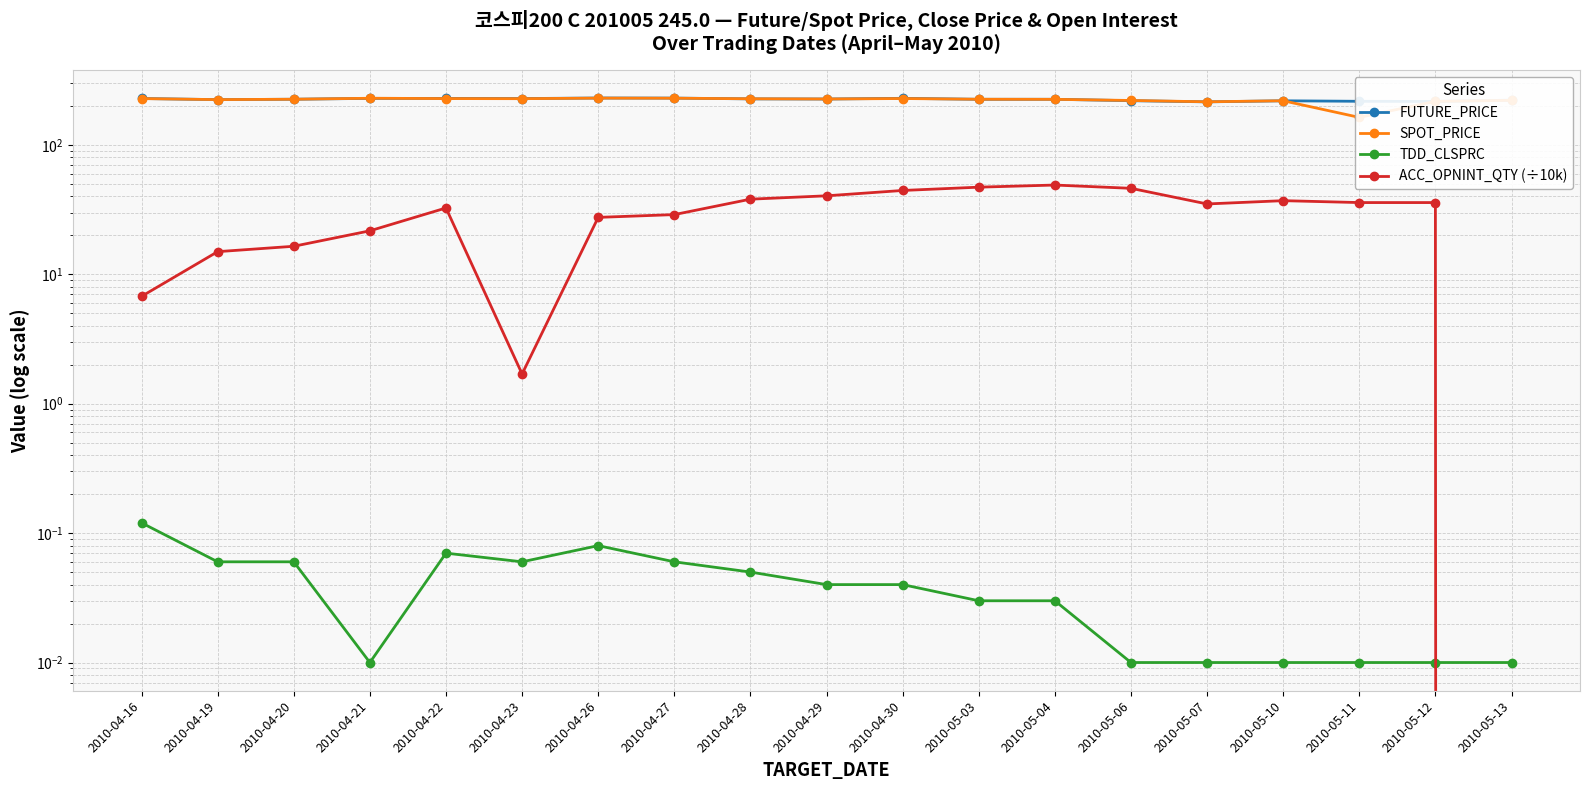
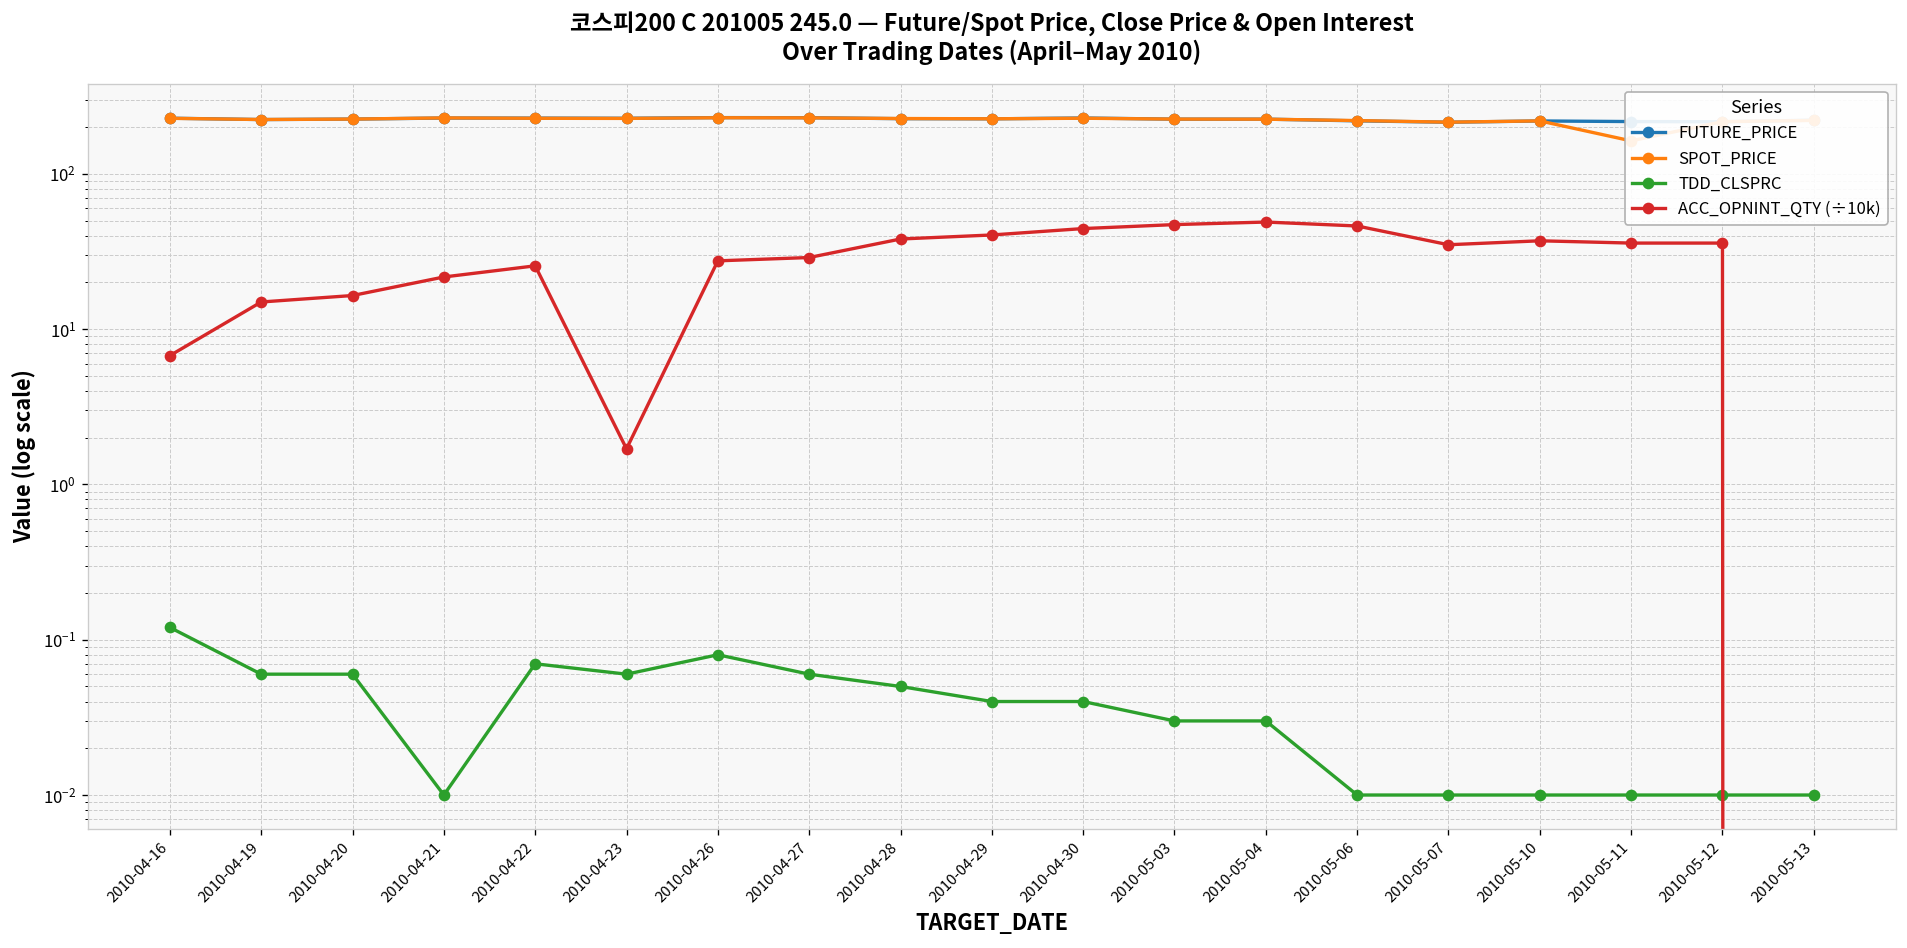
  {
    "TDD_CLSPRC": {
      "2010-04-16": 0.12,
      "2010-04-19": 0.06,
      "2010-04-20": 0.06,
      "2010-04-21": 0.010,
      "2010-04-22": 0.07,
      "2010-04-23": 0.06,
      "2010-04-26": 0.08,
      "2010-04-27": 0.06,
      "2010-04-28": 0.050,
      "2010-04-29": 0.040,
      "2010-04-30": 0.040,
      "2010-05-03": 0.030,
      "2010-05-04": 0.030,
      "2010-05-06": 0.010,
      "2010-05-07": 0.010,
      "2010-05-10": 0.010,
      "2010-05-11": 0.010,
      "2010-05-12": 0.010,
      "2010-05-13": 0.010
    },
    "ACC_OPNINT_QTY (÷10k)": {
      "2010-04-16": 7,
      "2010-04-19": 15,
      "2010-04-20": 16,
      "2010-04-21": 22,
-     "2010-04-22": 33,
+     "2010-04-22": 26,
      "2010-04-23": 1.7,
      "2010-04-26": 28,
      "2010-04-27": 29,
      "2010-04-28": 38,
      "2010-04-29": 40,
      "2010-04-30": 44,
      "2010-05-03": 47,
      "2010-05-04": 49,
      "2010-05-06": 46,
      "2010-05-07": 35,
      "2010-05-10": 37,
      "2010-05-11": 36,
      "2010-05-12": 36
    }
  }
